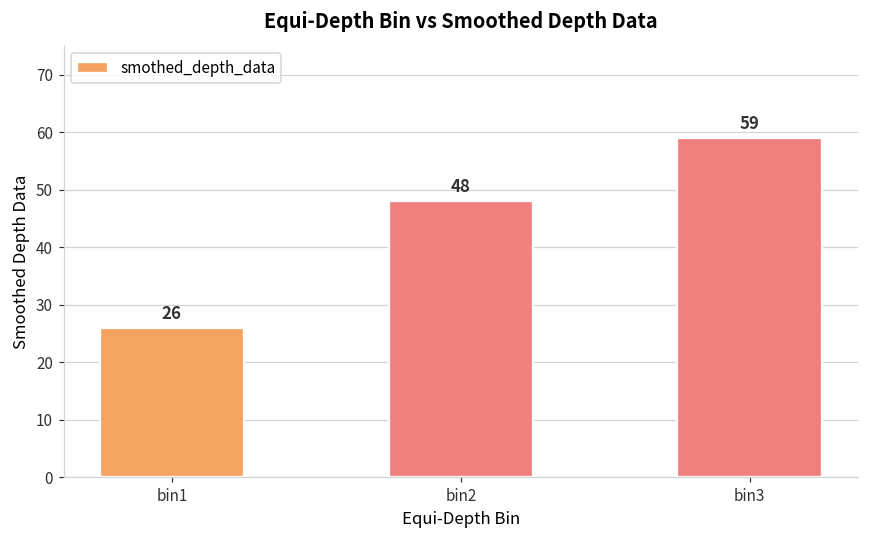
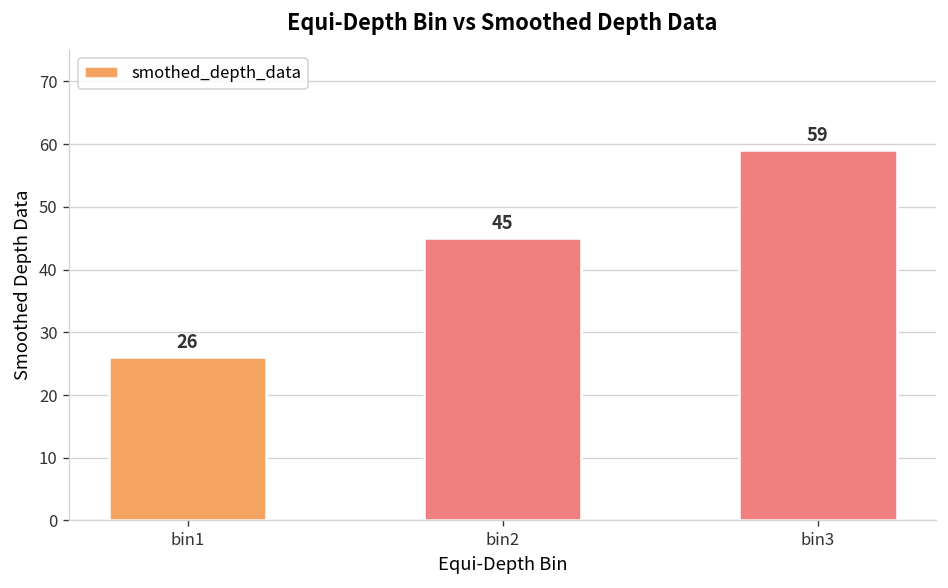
  {
    "bin1": 26,
-   "bin2": 48,
+   "bin2": 45,
    "bin3": 59
  }
